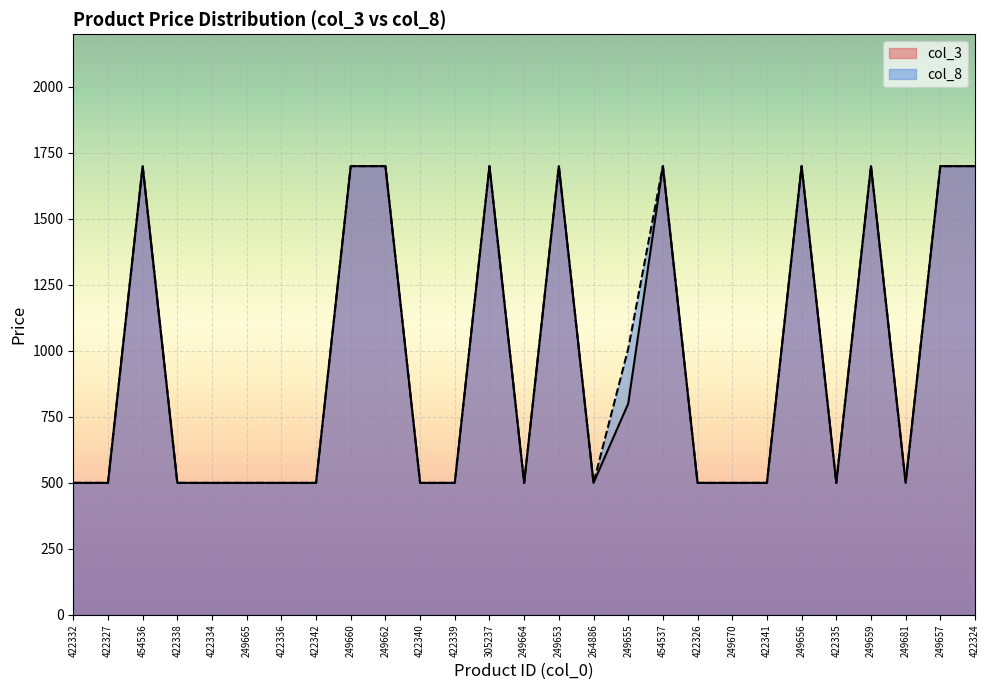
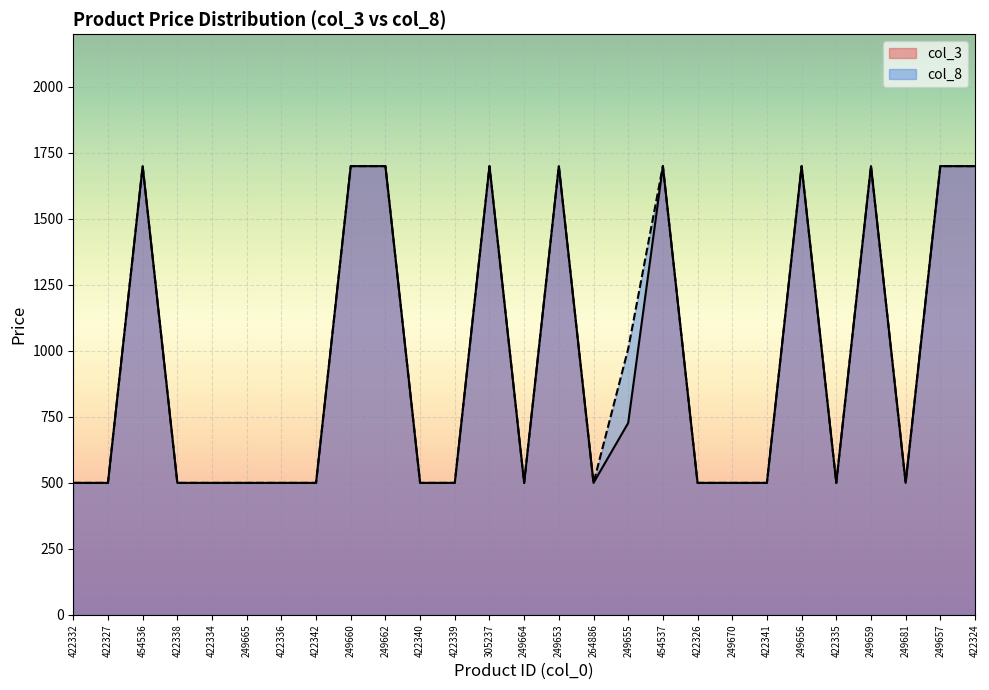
  {
    "col_3": {
-     "249655": 800
+     "249655": 730
    },
    "col_8": {
      "249655": 1010
    }
  }
